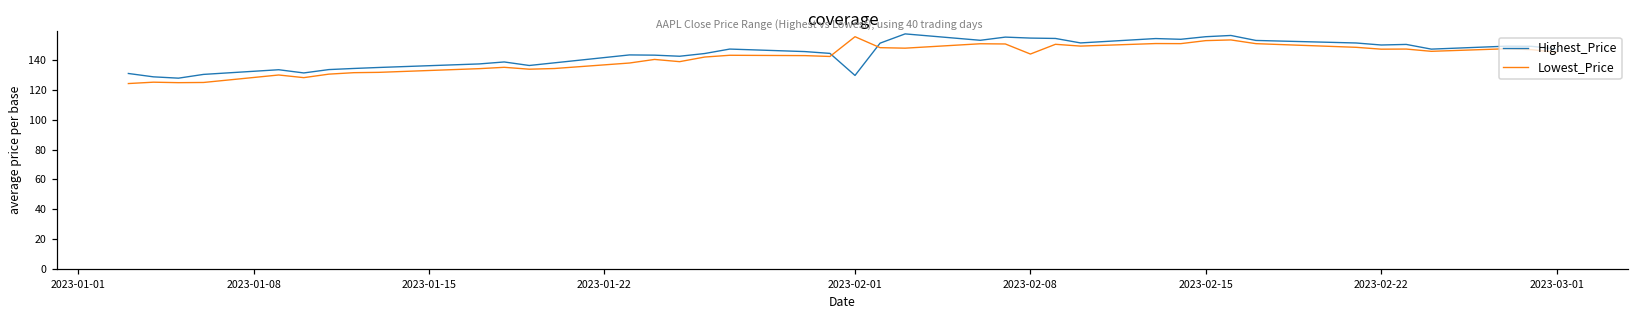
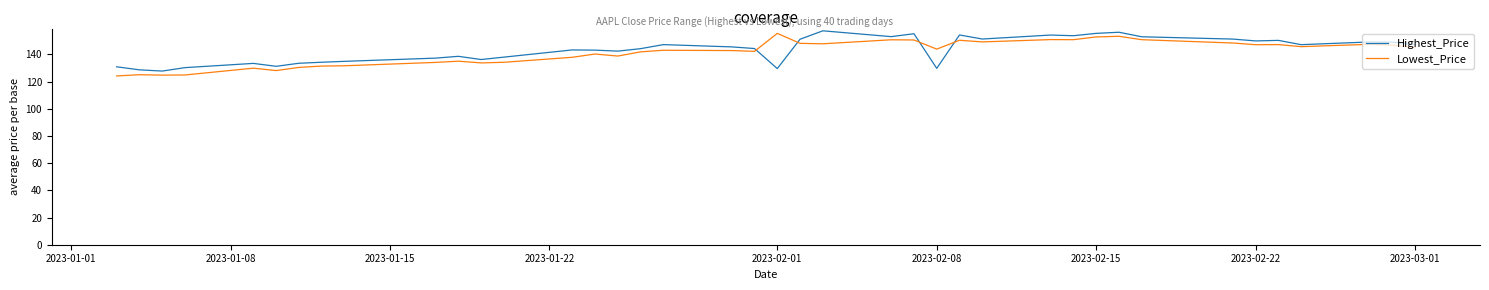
  {
    "Highest_Price": {
      "2023-02-01": 130,
-     "2023-02-08": 155,
+     "2023-02-08": 130,
      "2023-02-15": 156,
      "2023-02-22": 150
    },
    "Lowest_Price": {
      "2023-02-01": 156,
      "2023-02-08": 144,
      "2023-02-15": 153,
      "2023-02-22": 147
    }
  }
